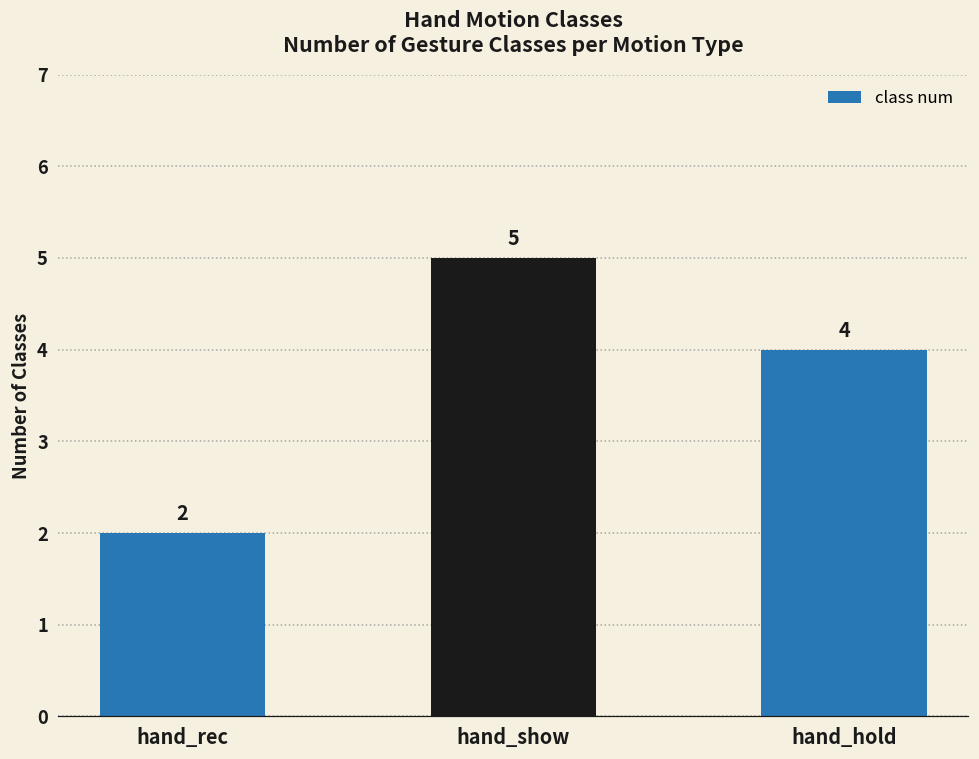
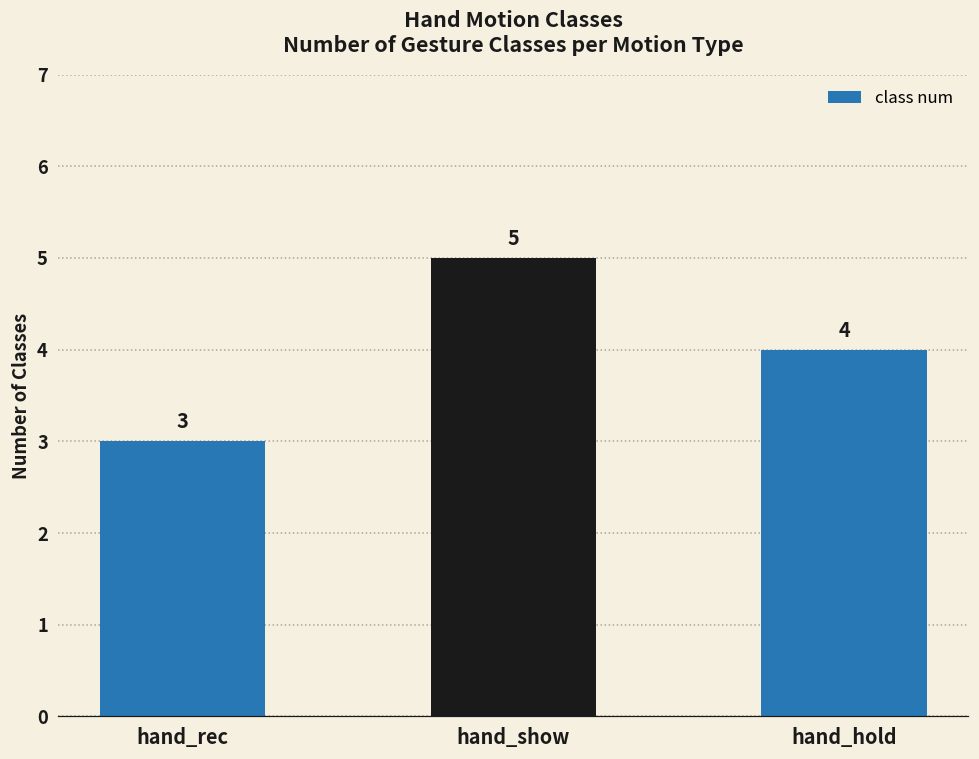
  {
-   "hand_rec": 2,
+   "hand_rec": 3,
    "hand_show": 5,
    "hand_hold": 4
  }
